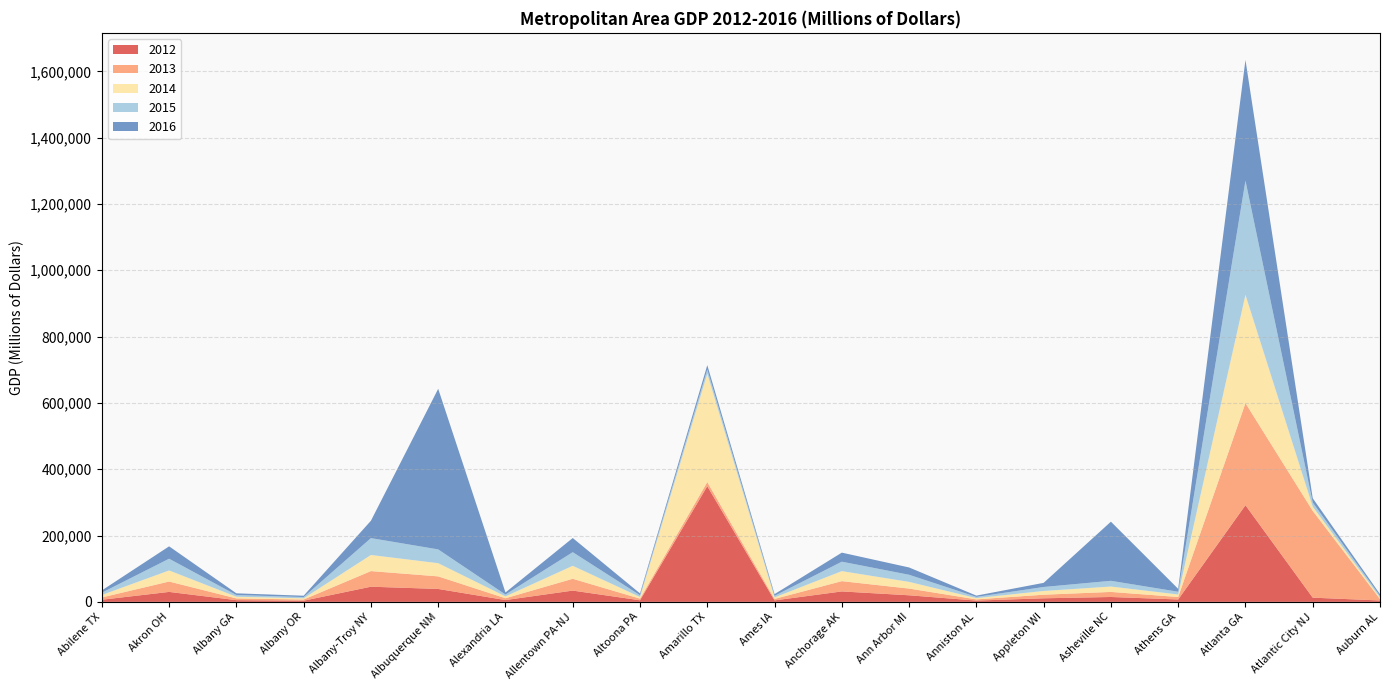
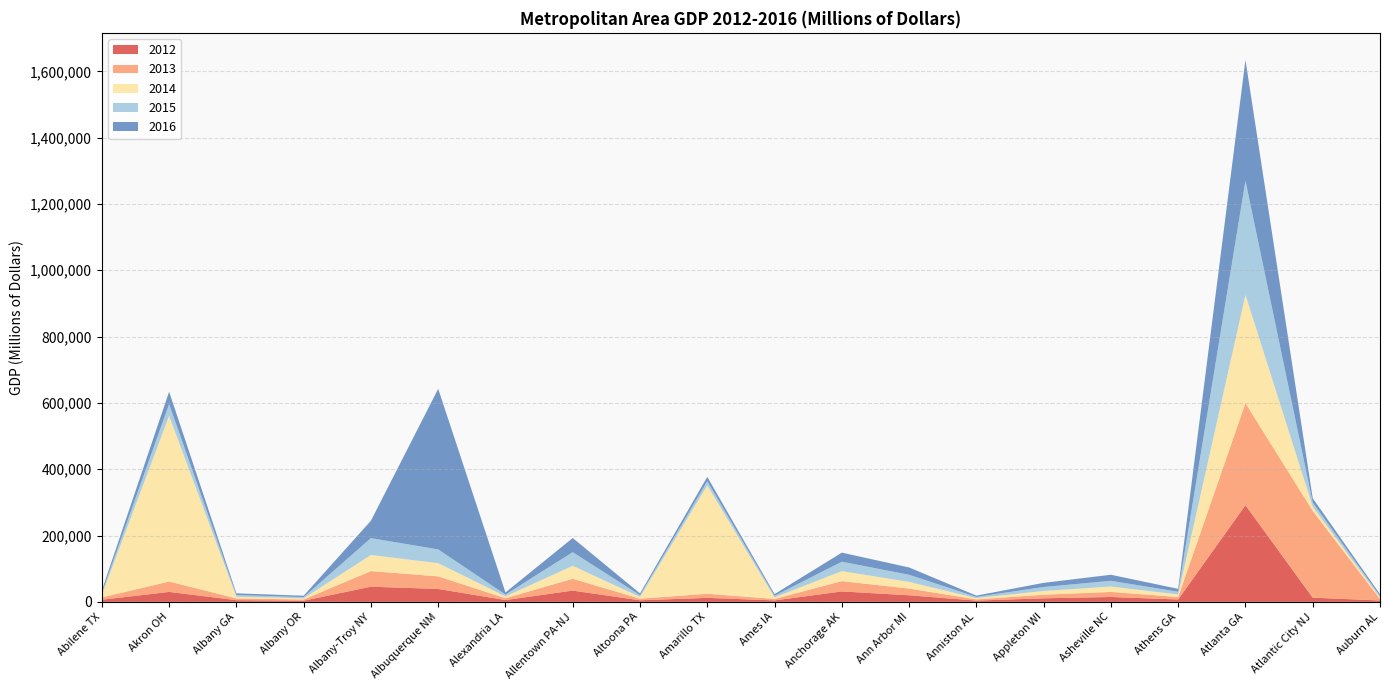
  {
    "2012": {
      "Akron OH": "30,000",
      "Albany-Troy NY": "50,000",
      "Albuquerque NM": "40,000",
      "Allentown PA-NJ": "30,000",
-     "Amarillo TX": "350,000",
+     "Amarillo TX": "10,000",
      "Anchorage AK": "30,000",
      "Ann Arbor MI": "20,000",
      "Appleton WI": "10,000",
      "Asheville NC": "10,000",
      "Atlanta GA": "290,000",
      "Atlantic City NJ": "10,000"
    },
    "2013": {
      "Akron OH": "30,000",
      "Albany-Troy NY": "50,000",
      "Albuquerque NM": "40,000",
      "Allentown PA-NJ": "40,000",
      "Amarillo TX": "10,000",
      "Anchorage AK": "30,000",
      "Ann Arbor MI": "20,000",
      "Appleton WI": "10,000",
      "Asheville NC": "20,000",
      "Atlanta GA": "310,000",
      "Atlantic City NJ": "260,000"
    },
    "2014": {
-     "Akron OH": "30,000",
+     "Akron OH": "500,000",
      "Albany-Troy NY": "50,000",
      "Albuquerque NM": "40,000",
      "Allentown PA-NJ": "40,000",
      "Amarillo TX": "330,000",
      "Anchorage AK": "30,000",
      "Ann Arbor MI": "20,000",
      "Appleton WI": "10,000",
      "Asheville NC": "20,000",
      "Atlanta GA": "330,000",
      "Atlantic City NJ": "10,000"
    },
    "2015": {
      "Akron OH": "40,000",
      "Albany-Troy NY": "50,000",
      "Albuquerque NM": "40,000",
      "Allentown PA-NJ": "40,000",
      "Amarillo TX": "10,000",
      "Anchorage AK": "30,000",
      "Ann Arbor MI": "20,000",
      "Appleton WI": "10,000",
      "Asheville NC": "20,000",
      "Athens GA": "10,000",
      "Atlanta GA": "340,000",
      "Atlantic City NJ": "10,000"
    },
    "2016": {
      "Akron OH": "40,000",
      "Albany-Troy NY": "50,000",
      "Albuquerque NM": "480,000",
      "Allentown PA-NJ": "40,000",
      "Amarillo TX": "10,000",
      "Anchorage AK": "30,000",
      "Ann Arbor MI": "20,000",
      "Appleton WI": "10,000",
-     "Asheville NC": "180,000",
+     "Asheville NC": "20,000",
      "Athens GA": "10,000",
      "Atlanta GA": "360,000",
      "Atlantic City NJ": "10,000"
    }
  }
